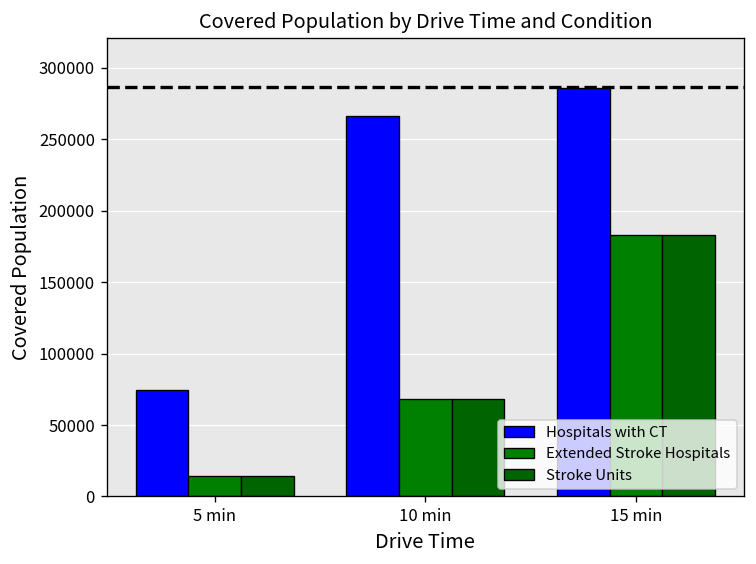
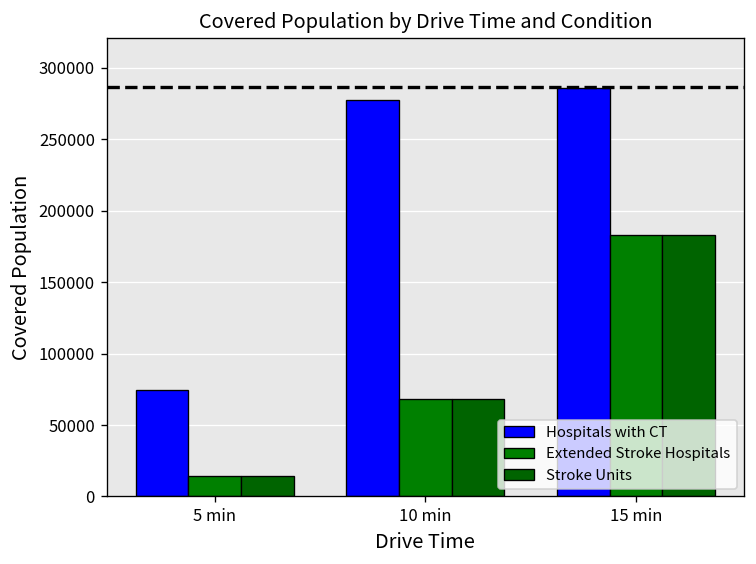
  {
    "Hospitals with CT": {
      "5 min": 75000,
-     "10 min": 266000,
+     "10 min": 278000,
      "15 min": 286000
    }
  }
